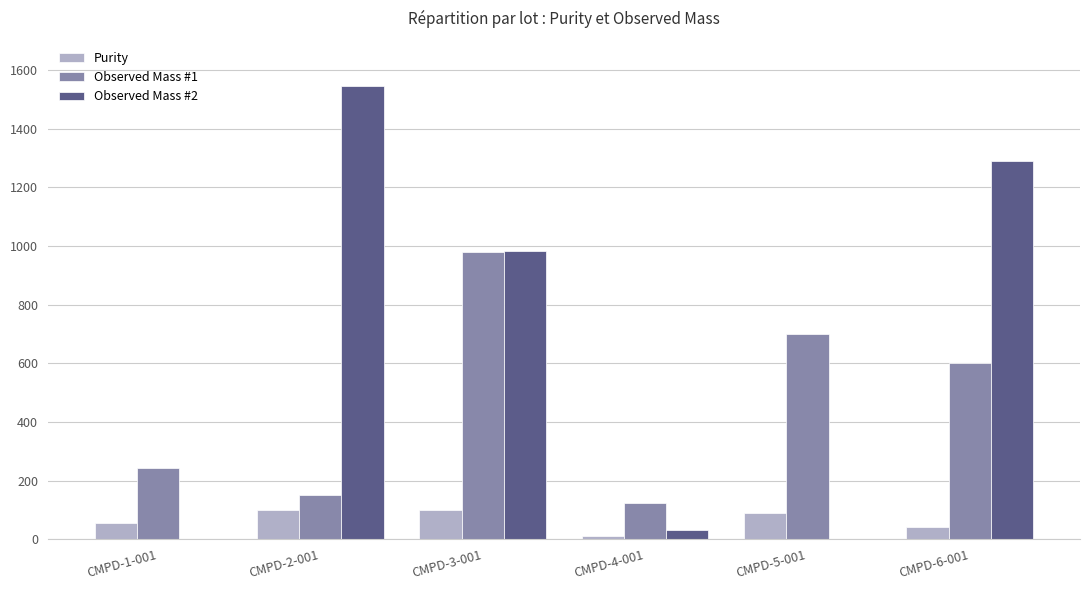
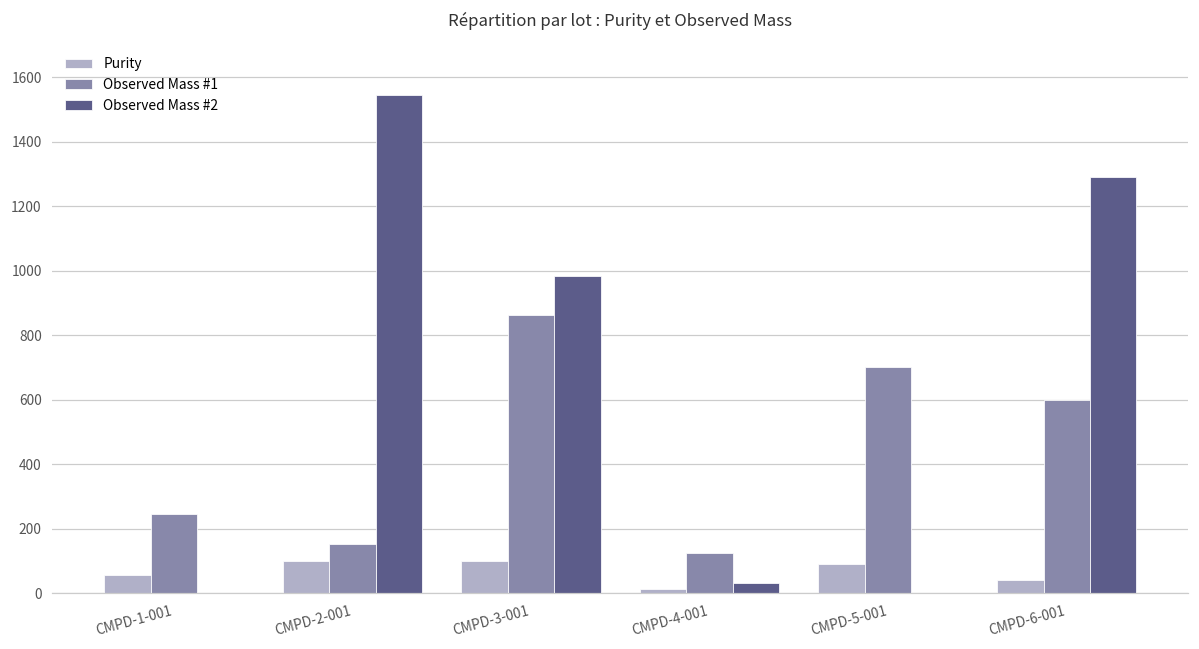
  {
    "Purity": {
      "CMPD-1-001": 60,
      "CMPD-2-001": 100,
      "CMPD-3-001": 100,
      "CMPD-4-001": 10,
      "CMPD-5-001": 90,
      "CMPD-6-001": 40
    },
    "Observed Mass #1": {
      "CMPD-1-001": 240,
      "CMPD-2-001": 150,
-     "CMPD-3-001": 980,
+     "CMPD-3-001": 860,
      "CMPD-4-001": 120,
      "CMPD-5-001": 700,
      "CMPD-6-001": 600
    },
    "Observed Mass #2": {
      "CMPD-1-001": 0,
      "CMPD-2-001": 1550,
      "CMPD-3-001": 980,
      "CMPD-4-001": 30,
      "CMPD-5-001": 0,
      "CMPD-6-001": 1290
    }
  }
